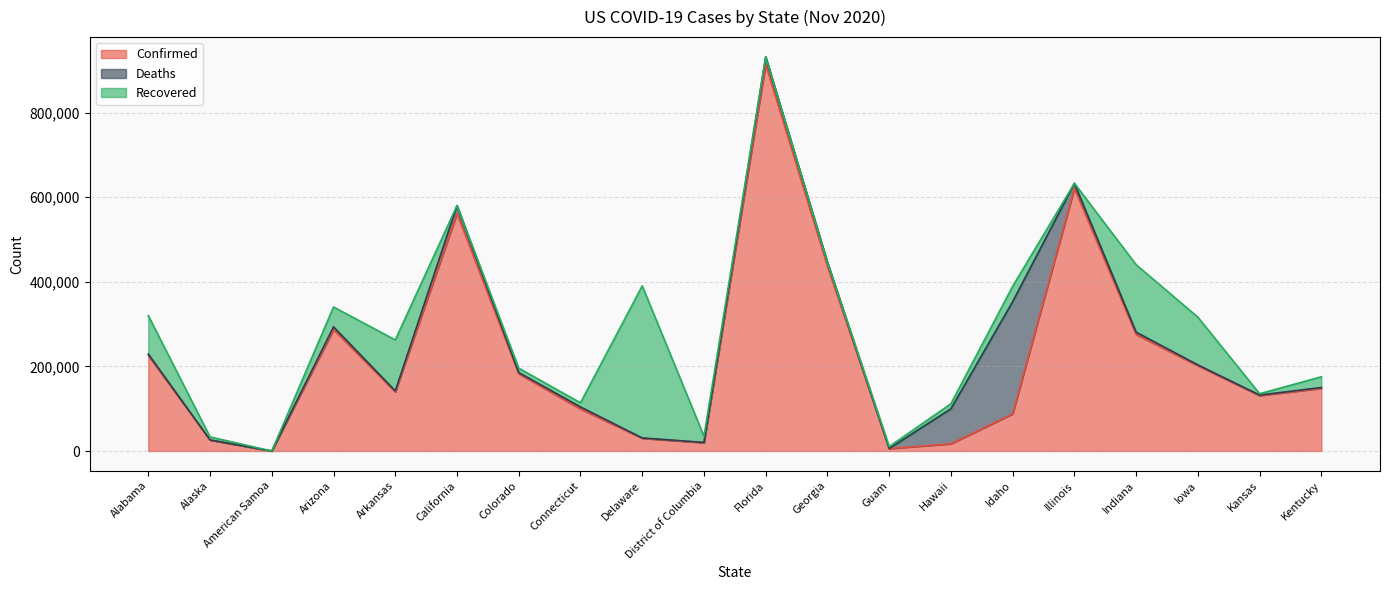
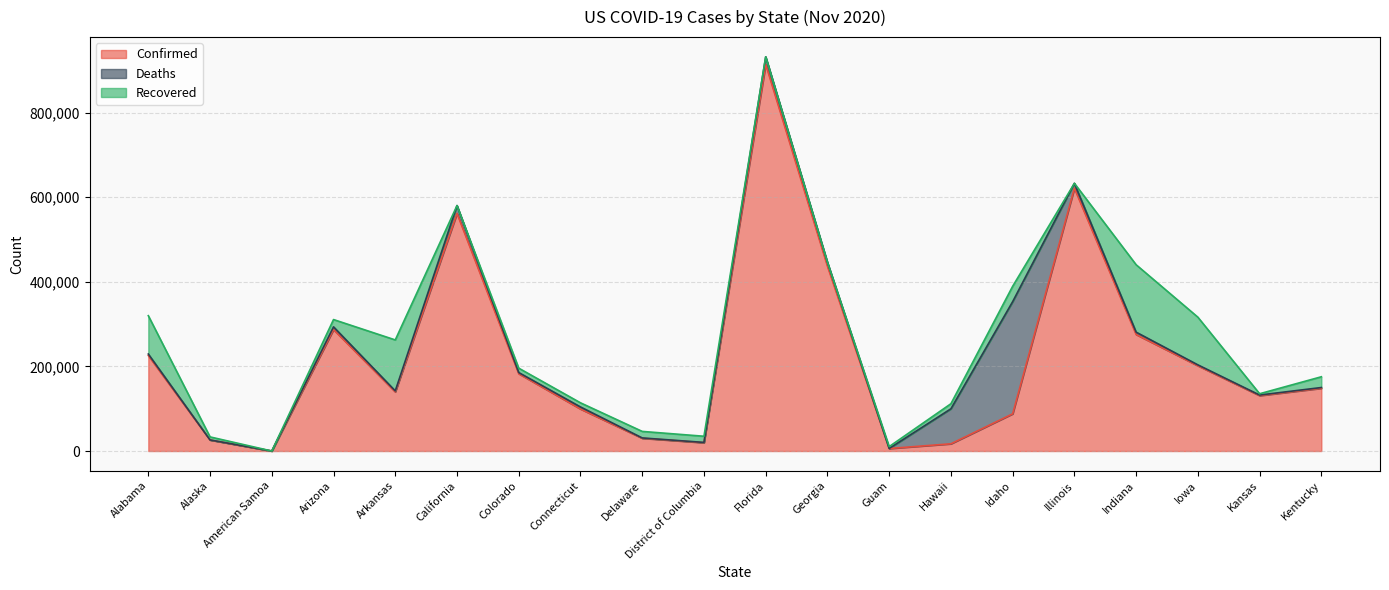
  {
    "Confirmed": {
      "Arizona": "290,000",
      "California": "560,000",
      "Florida": "910,000",
      "Georgia": "440,000",
      "Hawaii": "20,000",
      "Idaho": "90,000",
      "Illinois": "620,000"
    },
    "Deaths": {
      "Arizona": "10,000",
      "Hawaii": "80,000",
      "Idaho": "270,000"
    },
    "Recovered": {
      "Alabama": "90,000",
      "Alaska": "10,000",
-     "Arizona": "50,000",
+     "Arizona": "20,000",
      "Arkansas": "120,000",
      "Colorado": "10,000",
      "Connecticut": "10,000",
-     "Delaware": "360,000",
+     "Delaware": "20,000",
      "District of Columbia": "10,000",
      "Hawaii": "10,000",
      "Idaho": "40,000",
      "Indiana": "160,000",
      "Iowa": "110,000",
      "Kentucky": "30,000"
    }
  }
